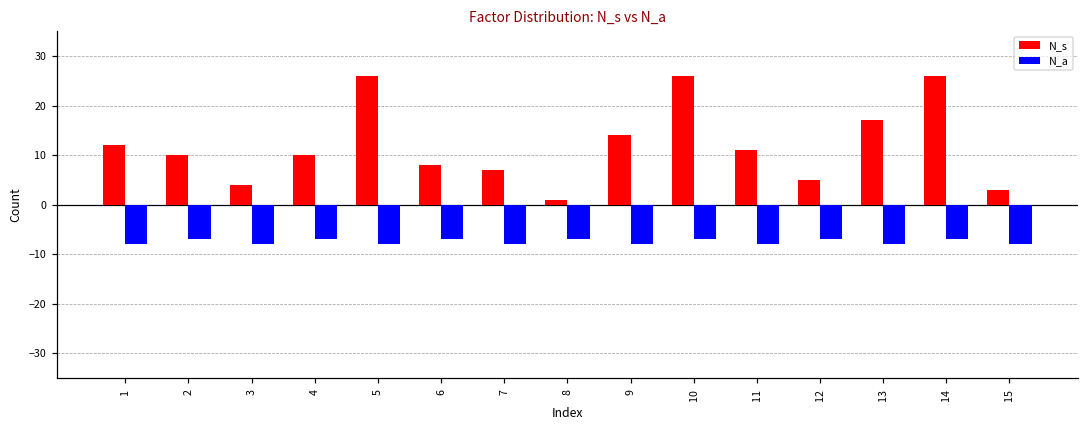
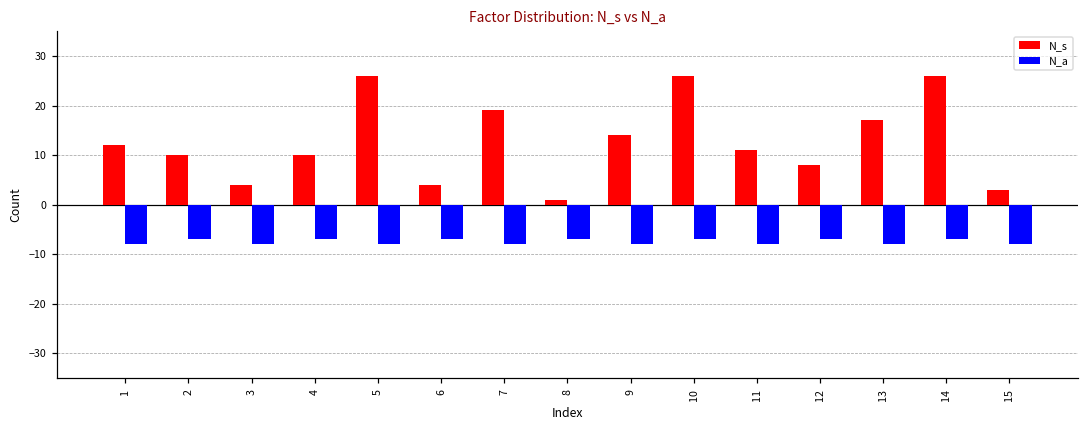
  {
    "N_s": {
      "1": 12,
      "2": 10,
      "3": 4,
      "4": 10,
      "5": 26,
-     "6": 8,
-     "7": 7,
+     "6": 4,
+     "7": 19,
      "8": 1,
      "9": 14,
      "10": 26,
      "11": 11,
-     "12": 5,
+     "12": 8,
      "13": 17,
      "14": 26,
      "15": 3
    },
    "N_a": {
      "1": -8,
      "2": -7,
      "3": -8,
      "4": -7,
      "5": -8,
      "6": -7,
      "7": -8,
      "8": -7,
      "9": -8,
      "10": -7,
      "11": -8,
      "12": -7,
      "13": -8,
      "14": -7,
      "15": -8
    }
  }
